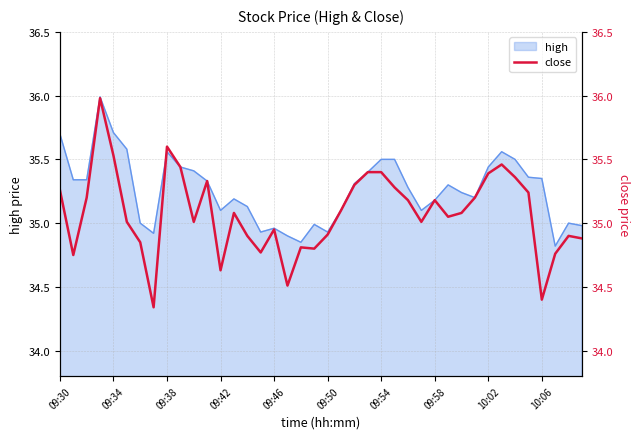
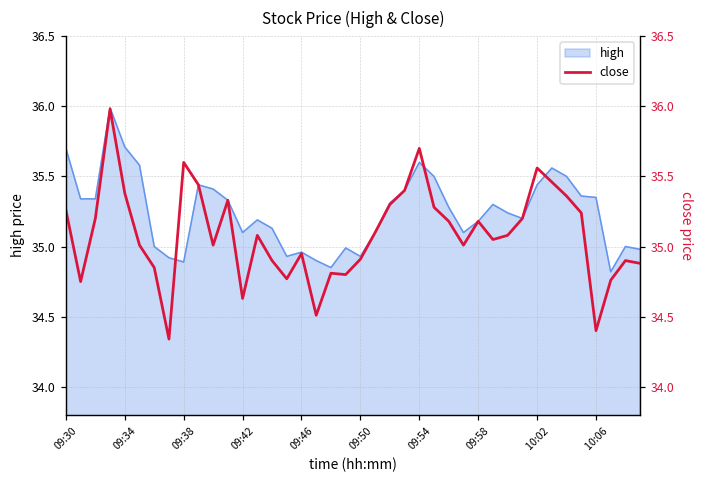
  {
    "high": {
      "09:30": 35.70,
      "09:34": 35.71,
-     "09:38": 35.56,
+     "09:38": 34.89,
      "09:42": 35.10,
      "09:46": 34.96,
      "09:50": 34.93,
-     "09:54": 35.5,
+     "09:54": 35.6,
      "09:58": 35.18,
      "10:02": 35.44,
      "10:06": 35.35
    },
    "close": {
      "09:30": 35.26,
-     "09:34": 35.53,
+     "09:34": 35.38,
      "09:38": 35.60,
      "09:42": 34.63,
      "09:46": 34.95,
      "09:50": 34.91,
-     "09:54": 35.4,
+     "09:54": 35.7,
      "09:58": 35.18,
-     "10:02": 35.39,
+     "10:02": 35.56,
      "10:06": 34.40
    }
  }
